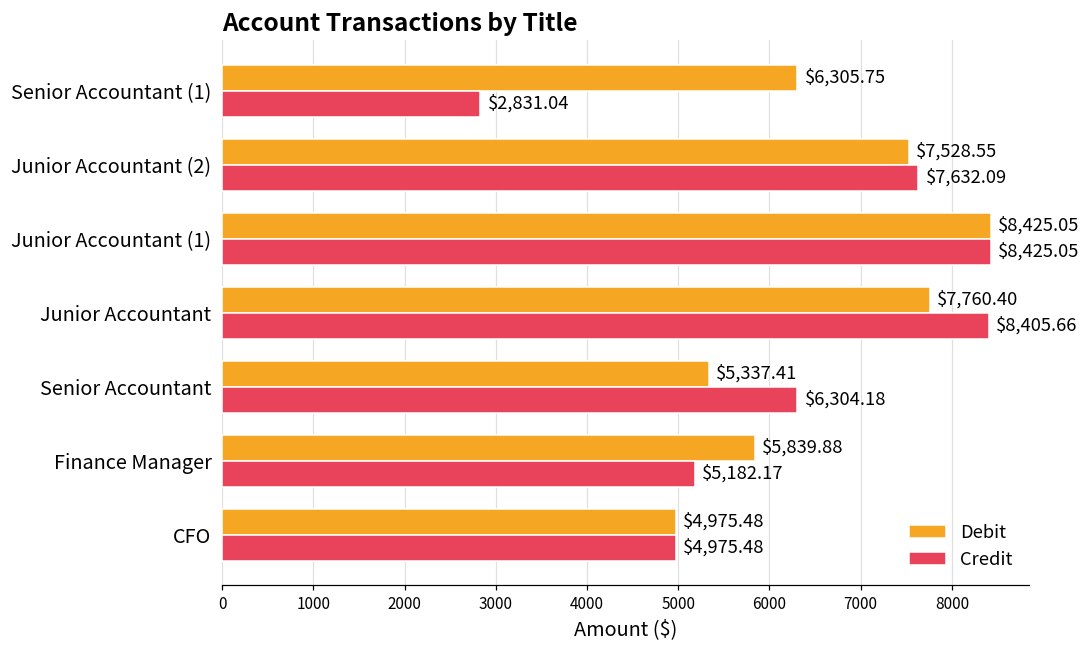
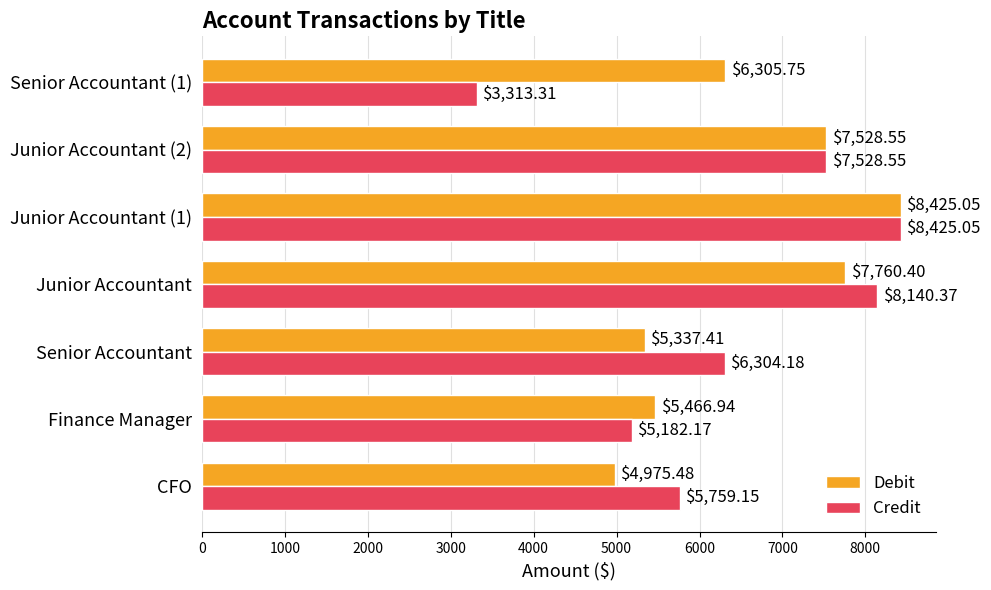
  {
    "Debit": {
      "Senior Accountant (1)": "$6,305.75",
      "Junior Accountant (2)": "$7,528.55",
      "Junior Accountant (1)": "$8,425.05",
      "Junior Accountant": "$7,760.40",
      "Senior Accountant": "$5,337.41",
-     "Finance Manager": "$5,839.88",
+     "Finance Manager": "$5,466.94",
      "CFO": "$4,975.48"
    },
    "Credit": {
-     "Senior Accountant (1)": "$2,831.04",
-     "Junior Accountant (2)": "$7,632.09",
+     "Senior Accountant (1)": "$3,313.31",
+     "Junior Accountant (2)": "$7,528.55",
      "Junior Accountant (1)": "$8,425.05",
-     "Junior Accountant": "$8,405.66",
+     "Junior Accountant": "$8,140.37",
      "Senior Accountant": "$6,304.18",
      "Finance Manager": "$5,182.17",
-     "CFO": "$4,975.48"
+     "CFO": "$5,759.15"
    }
  }
